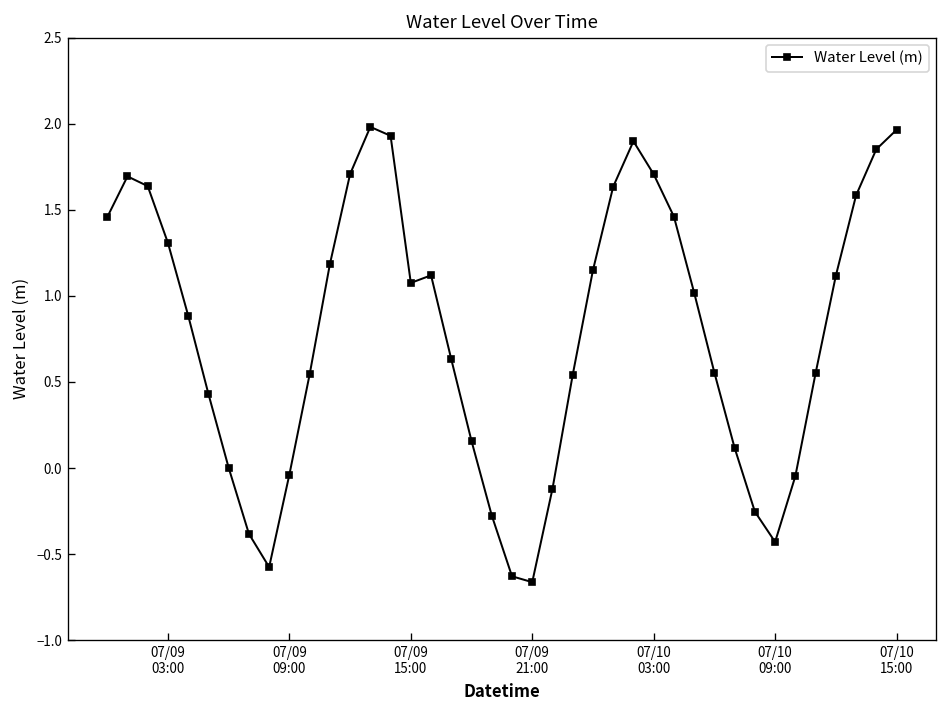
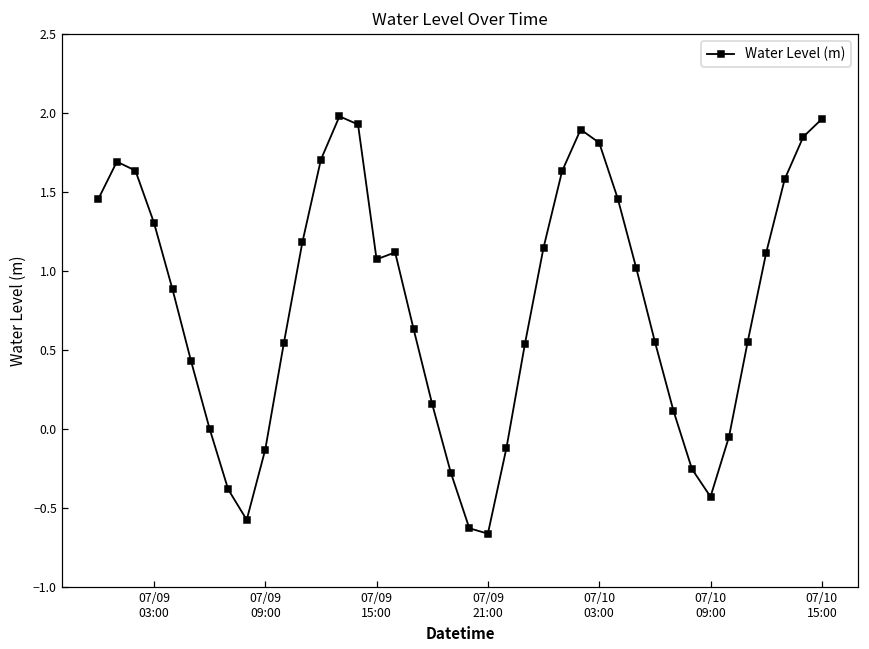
  {
    "07/09 03:00": 1.31,
-   "07/09 09:00": -0.04,
+   "07/09 09:00": -0.13,
    "07/09 15:00": 1.08,
    "07/09 21:00": -0.66,
-   "07/10 03:00": 1.71,
+   "07/10 03:00": 1.81,
    "07/10 09:00": -0.43,
    "07/10 15:00": 1.96
  }
